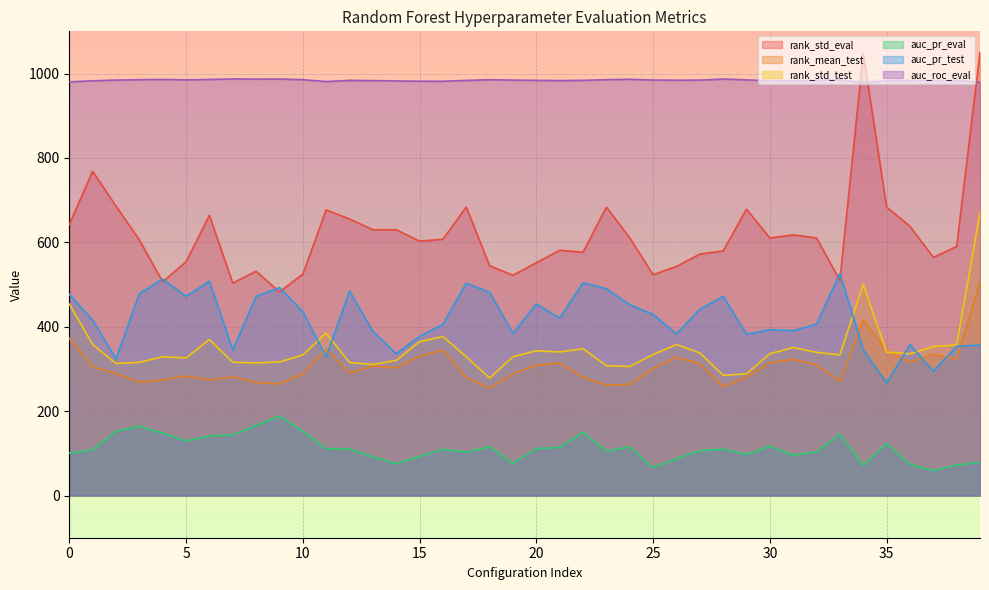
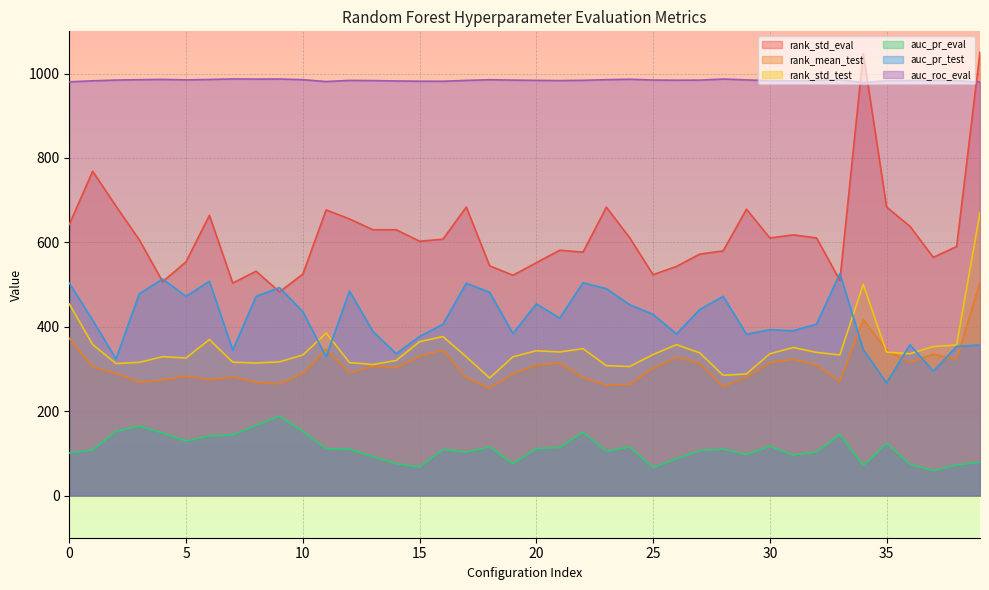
  {
    "auc_pr_eval": {
      "0": 100,
      "5": 130,
      "10": 150,
-     "15": 90,
+     "15": 70,
      "20": 110,
      "25": 70,
      "30": 120,
      "35": 120
    },
    "auc_pr_test": {
-     "0": 480,
+     "0": 500,
      "5": 470,
      "10": 440,
      "15": 380,
      "20": 450,
      "25": 430,
      "30": 390,
      "35": 270
    },
    "auc_roc_eval": {
      "0": 980,
      "5": 990,
      "10": 990,
      "15": 980,
      "20": 980,
      "25": 980
    }
  }
